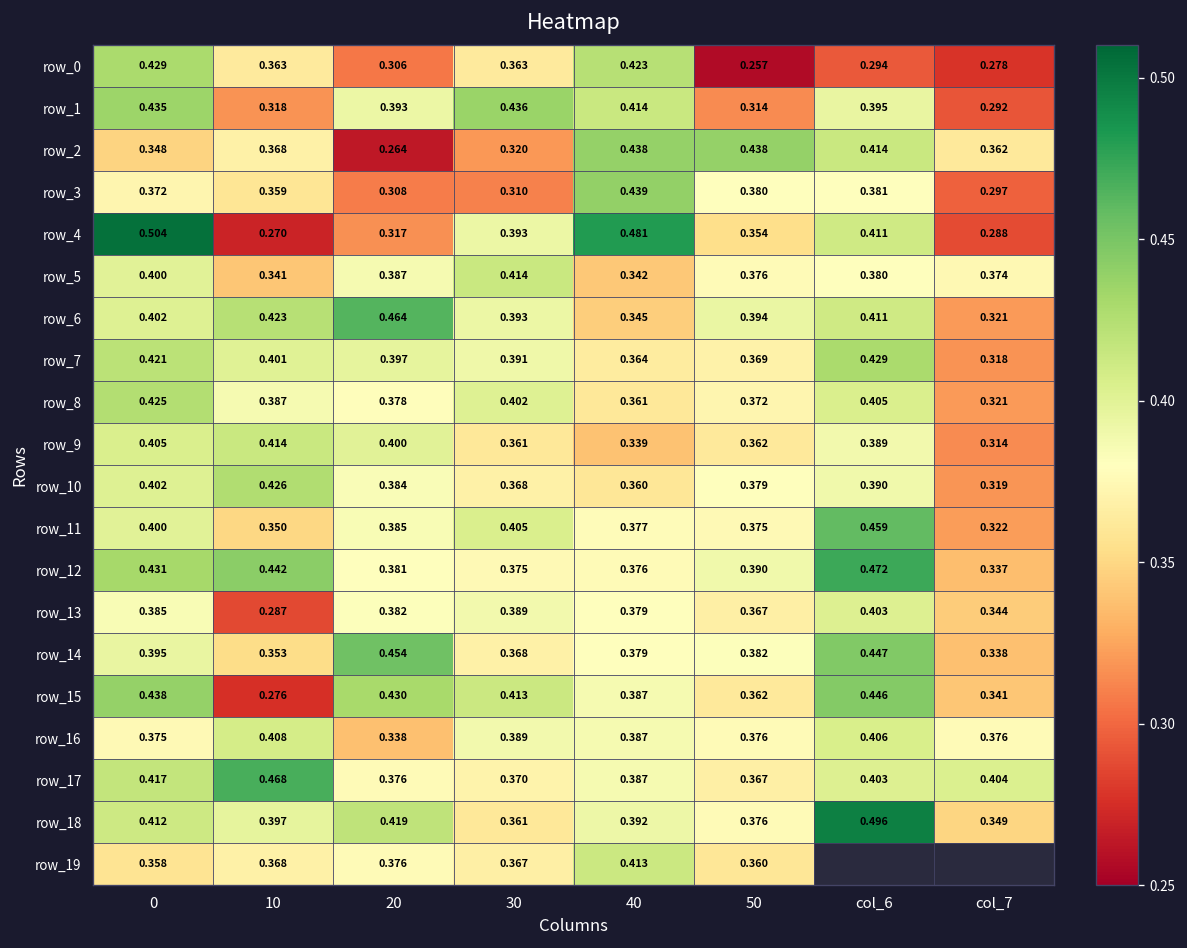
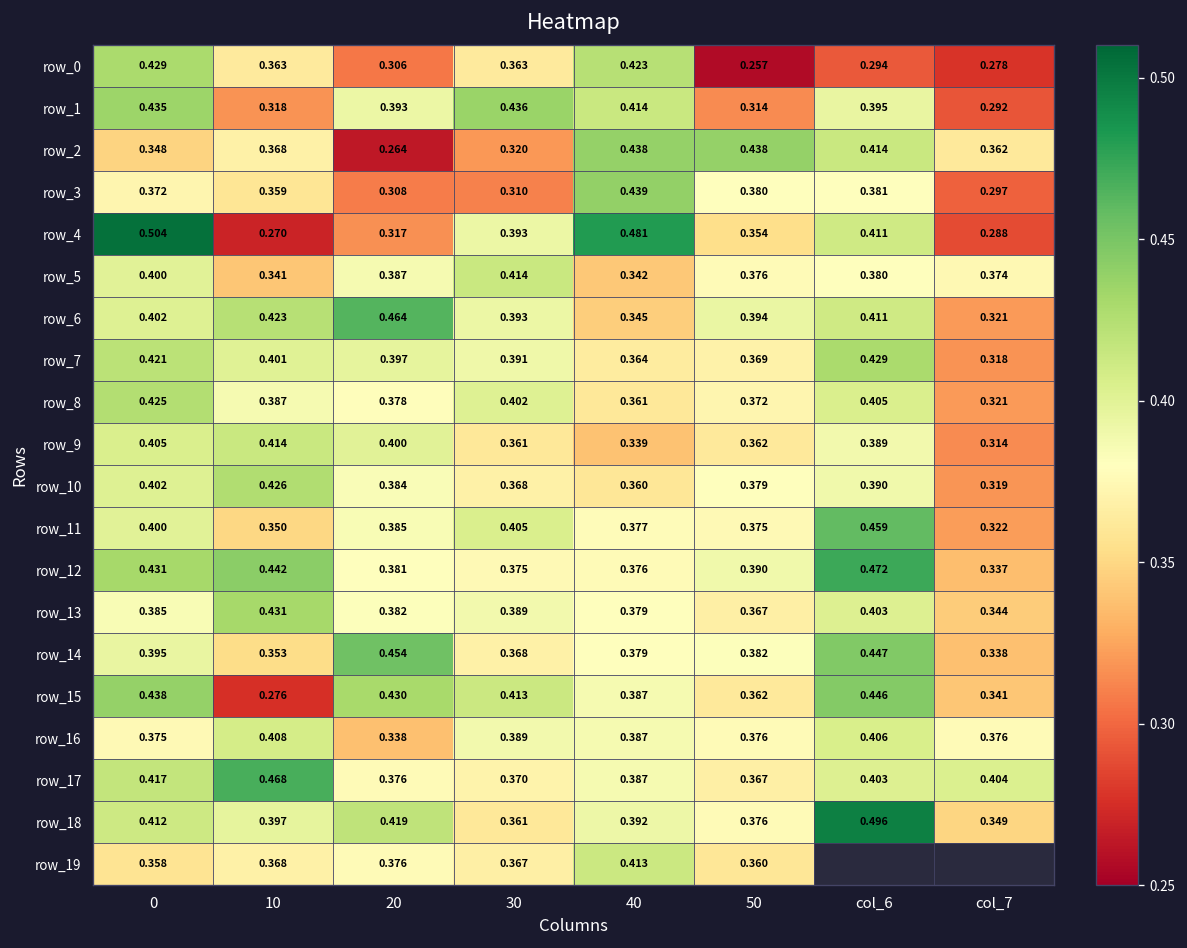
  {
    "row_0": {
      "0": 0.429,
      "10": 0.363,
      "20": 0.306,
      "30": 0.363,
      "40": 0.423,
      "50": 0.257,
      "col_6": 0.294,
      "col_7": 0.278
    },
    "row_1": {
      "0": 0.435,
      "10": 0.318,
      "20": 0.393,
      "30": 0.436,
      "40": 0.414,
      "50": 0.314,
      "col_6": 0.395,
      "col_7": 0.292
    },
    "row_2": {
      "0": 0.348,
      "10": 0.368,
      "20": 0.264,
      "30": 0.320,
      "40": 0.438,
      "50": 0.438,
      "col_6": 0.414,
      "col_7": 0.362
    },
    "row_3": {
      "0": 0.372,
      "10": 0.359,
      "20": 0.308,
      "30": 0.310,
      "40": 0.439,
      "50": 0.380,
      "col_6": 0.381,
      "col_7": 0.297
    },
    "row_4": {
      "0": 0.504,
      "10": 0.270,
      "20": 0.317,
      "30": 0.393,
      "40": 0.481,
      "50": 0.354,
      "col_6": 0.411,
      "col_7": 0.288
    },
    "row_5": {
      "0": 0.400,
      "10": 0.341,
      "20": 0.387,
      "30": 0.414,
      "40": 0.342,
      "50": 0.376,
      "col_6": 0.380,
      "col_7": 0.374
    },
    "row_6": {
      "0": 0.402,
      "10": 0.423,
      "20": 0.464,
      "30": 0.393,
      "40": 0.345,
      "50": 0.394,
      "col_6": 0.411,
      "col_7": 0.321
    },
    "row_7": {
      "0": 0.421,
      "10": 0.401,
      "20": 0.397,
      "30": 0.391,
      "40": 0.364,
      "50": 0.369,
      "col_6": 0.429,
      "col_7": 0.318
    },
    "row_8": {
      "0": 0.425,
      "10": 0.387,
      "20": 0.378,
      "30": 0.402,
      "40": 0.361,
      "50": 0.372,
      "col_6": 0.405,
      "col_7": 0.321
    },
    "row_9": {
      "0": 0.405,
      "10": 0.414,
      "20": 0.400,
      "30": 0.361,
      "40": 0.339,
      "50": 0.362,
      "col_6": 0.389,
      "col_7": 0.314
    },
    "row_10": {
      "0": 0.402,
      "10": 0.426,
      "20": 0.384,
      "30": 0.368,
      "40": 0.360,
      "50": 0.379,
      "col_6": 0.390,
      "col_7": 0.319
    },
    "row_11": {
      "0": 0.400,
      "10": 0.350,
      "20": 0.385,
      "30": 0.405,
      "40": 0.377,
      "50": 0.375,
      "col_6": 0.459,
      "col_7": 0.322
    },
    "row_12": {
      "0": 0.431,
      "10": 0.442,
      "20": 0.381,
      "30": 0.375,
      "40": 0.376,
      "50": 0.390,
      "col_6": 0.472,
      "col_7": 0.337
    },
    "row_13": {
      "0": 0.385,
-     "10": 0.287,
+     "10": 0.431,
      "20": 0.382,
      "30": 0.389,
      "40": 0.379,
      "50": 0.367,
      "col_6": 0.403,
      "col_7": 0.344
    },
    "row_14": {
      "0": 0.395,
      "10": 0.353,
      "20": 0.454,
      "30": 0.368,
      "40": 0.379,
      "50": 0.382,
      "col_6": 0.447,
      "col_7": 0.338
    },
    "row_15": {
      "0": 0.438,
      "10": 0.276,
      "20": 0.430,
      "30": 0.413,
      "40": 0.387,
      "50": 0.362,
      "col_6": 0.446,
      "col_7": 0.341
    },
    "row_16": {
      "0": 0.375,
      "10": 0.408,
      "20": 0.338,
      "30": 0.389,
      "40": 0.387,
      "50": 0.376,
      "col_6": 0.406,
      "col_7": 0.376
    },
    "row_17": {
      "0": 0.417,
      "10": 0.468,
      "20": 0.376,
      "30": 0.370,
      "40": 0.387,
      "50": 0.367,
      "col_6": 0.403,
      "col_7": 0.404
    },
    "row_18": {
      "0": 0.412,
      "10": 0.397,
      "20": 0.419,
      "30": 0.361,
      "40": 0.392,
      "50": 0.376,
      "col_6": 0.496,
      "col_7": 0.349
    },
    "row_19": {
      "0": 0.358,
      "10": 0.368,
      "20": 0.376,
      "30": 0.367,
      "40": 0.413,
      "50": 0.360
    }
  }
